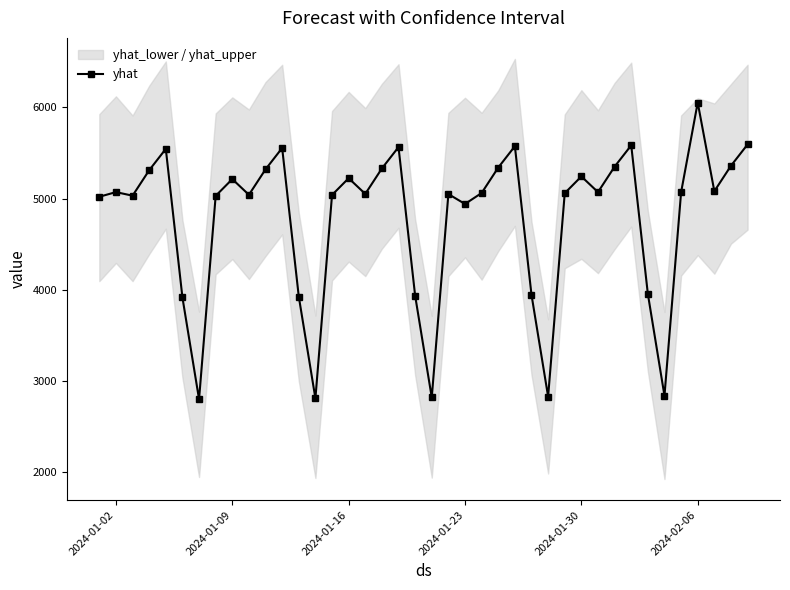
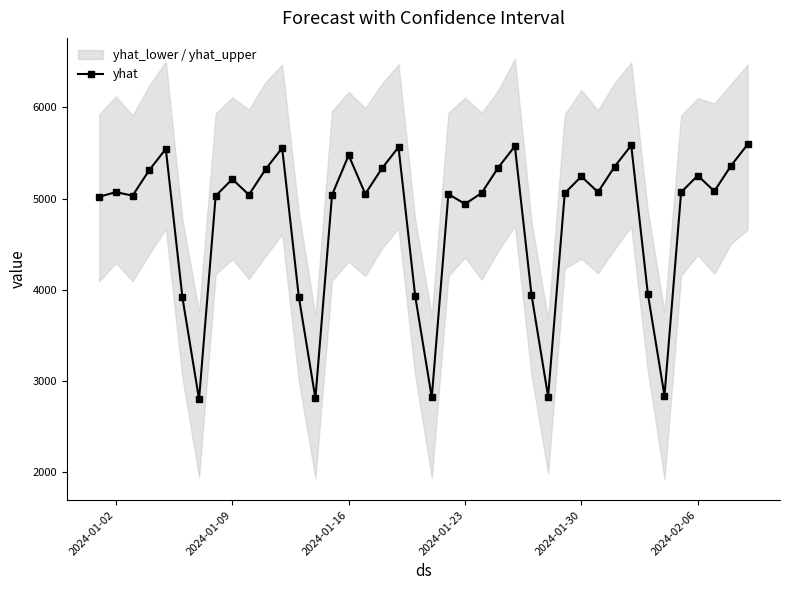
  {
    "yhat": {
      "2024-01-02": 5100,
      "2024-01-09": 5200,
-     "2024-01-16": 5200,
+     "2024-01-16": 5500,
      "2024-01-23": 4900,
      "2024-01-30": 5200,
-     "2024-02-06": 6100
+     "2024-02-06": 5300
    }
  }
